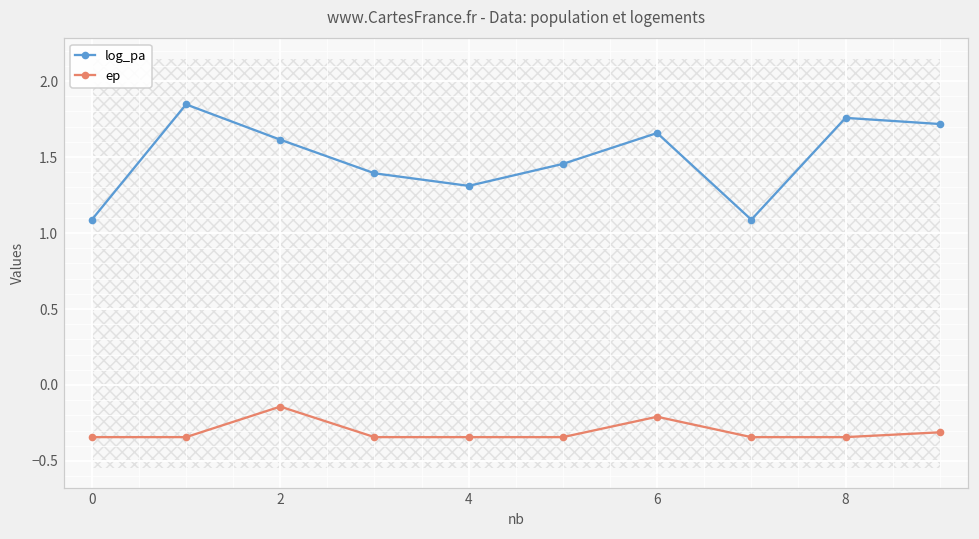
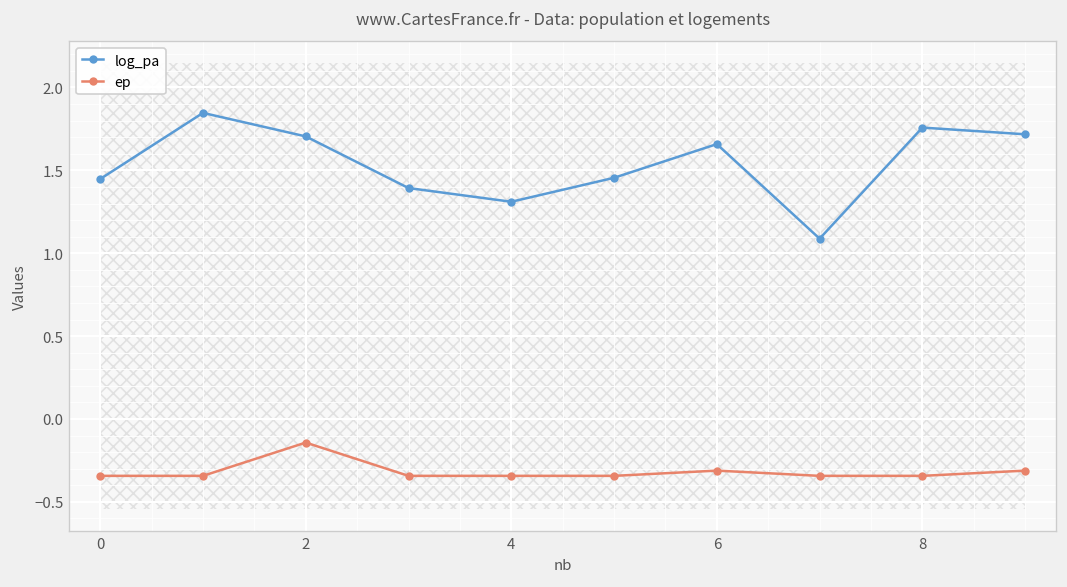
  {
    "log_pa": {
-     "0": 1.09,
-     "2": 1.61,
+     "0": 1.45,
+     "2": 1.70,
      "4": 1.31,
      "6": 1.66,
      "8": 1.76
    },
    "ep": {
      "0": -0.34,
      "2": -0.14,
      "4": -0.34,
-     "6": -0.21,
+     "6": -0.31,
      "8": -0.34
    }
  }
